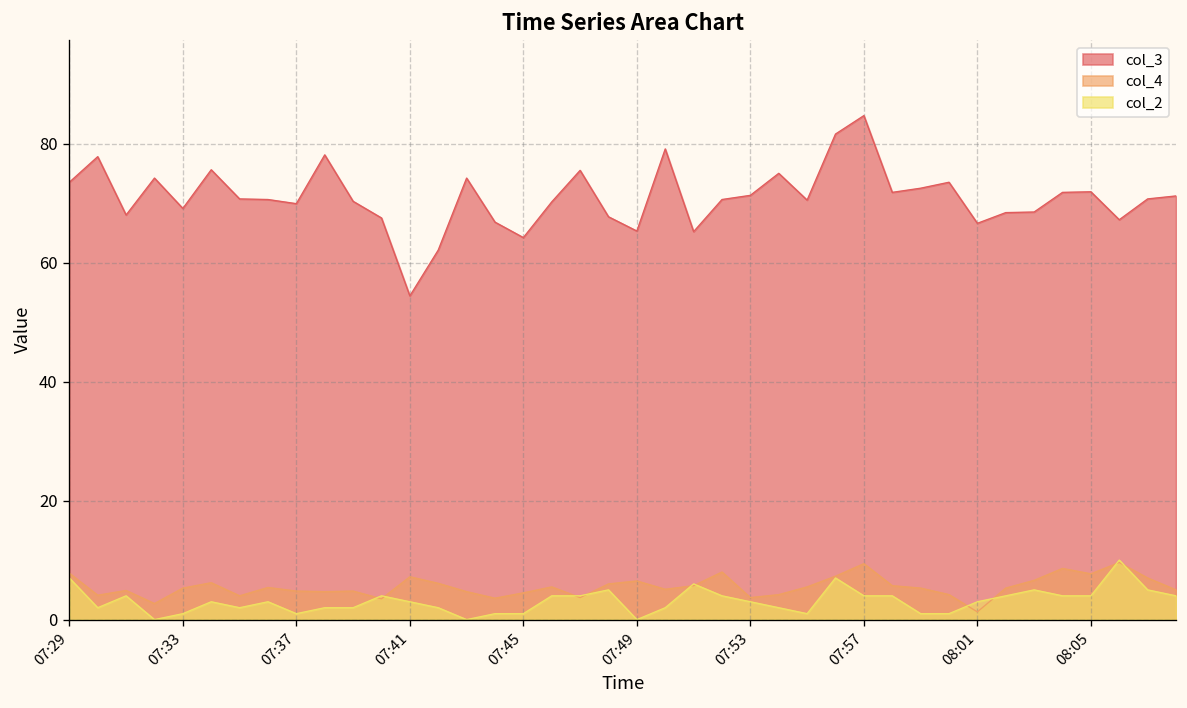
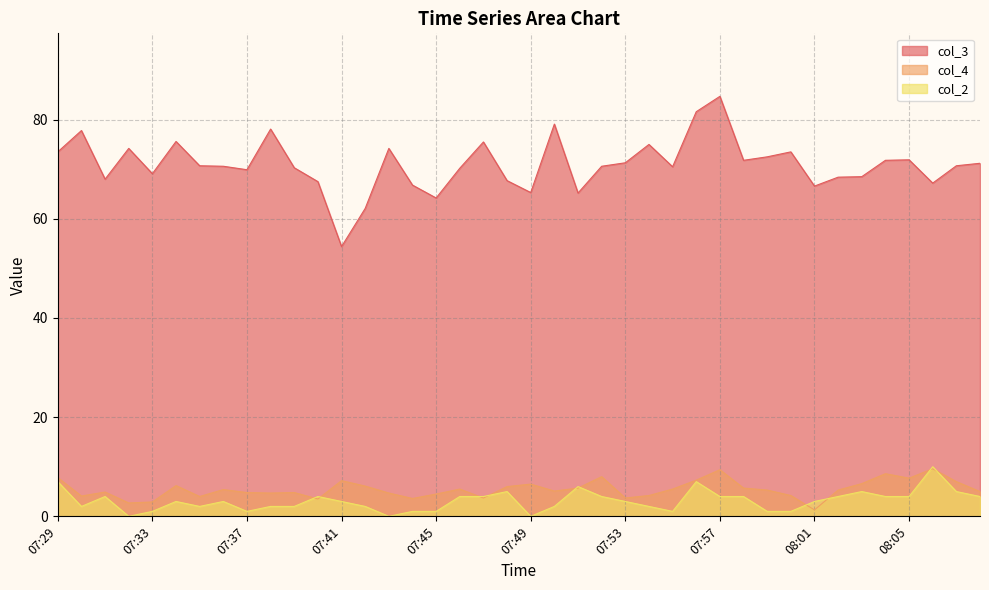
  {
    "col_3": {
      "07:29": 74,
      "07:33": 69,
      "07:37": 70,
      "07:41": 54,
      "07:45": 64,
      "07:49": 65,
      "07:53": 71,
      "07:57": 85,
      "08:01": 67,
      "08:05": 72
    },
    "col_4": {
      "07:29": 8,
-     "07:33": 5,
+     "07:33": 3,
      "07:37": 5,
      "07:41": 7,
      "07:45": 5,
      "07:49": 7,
      "07:53": 4,
      "07:57": 9,
      "08:01": 1,
      "08:05": 8
    },
    "col_2": {
      "07:29": 7,
      "07:33": 1,
      "07:37": 1,
      "07:41": 3,
      "07:45": 1,
      "07:49": 0,
      "07:53": 3,
      "07:57": 4,
      "08:01": 3,
      "08:05": 4
    }
  }
